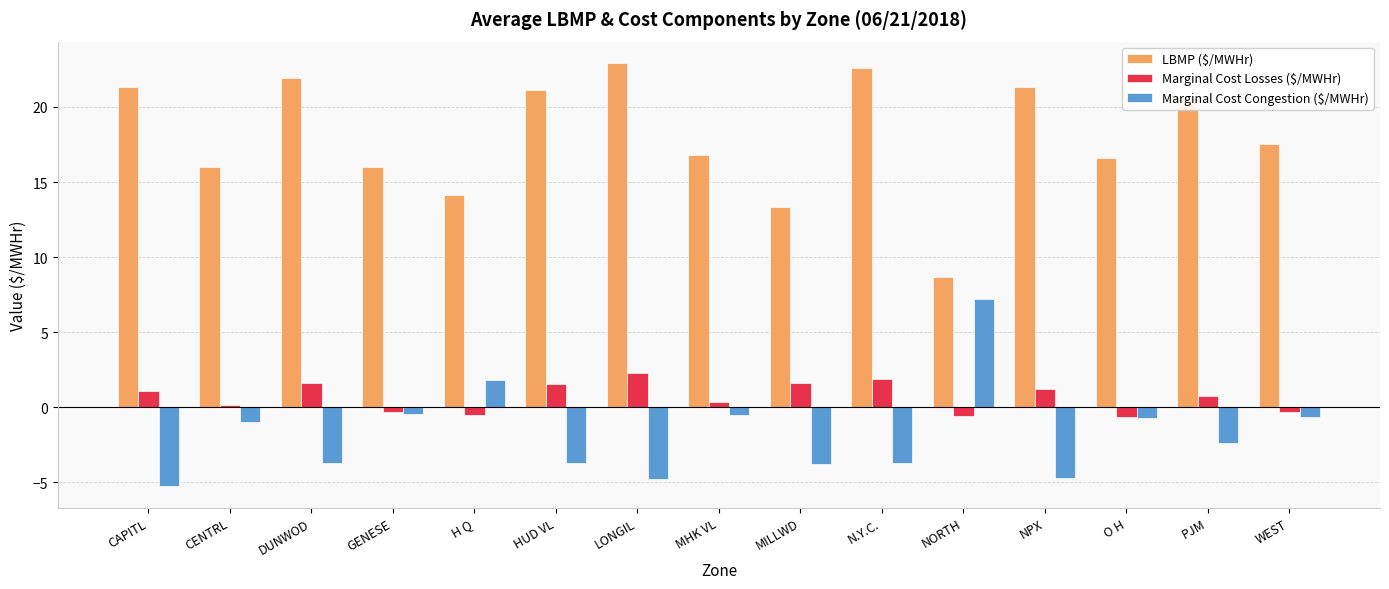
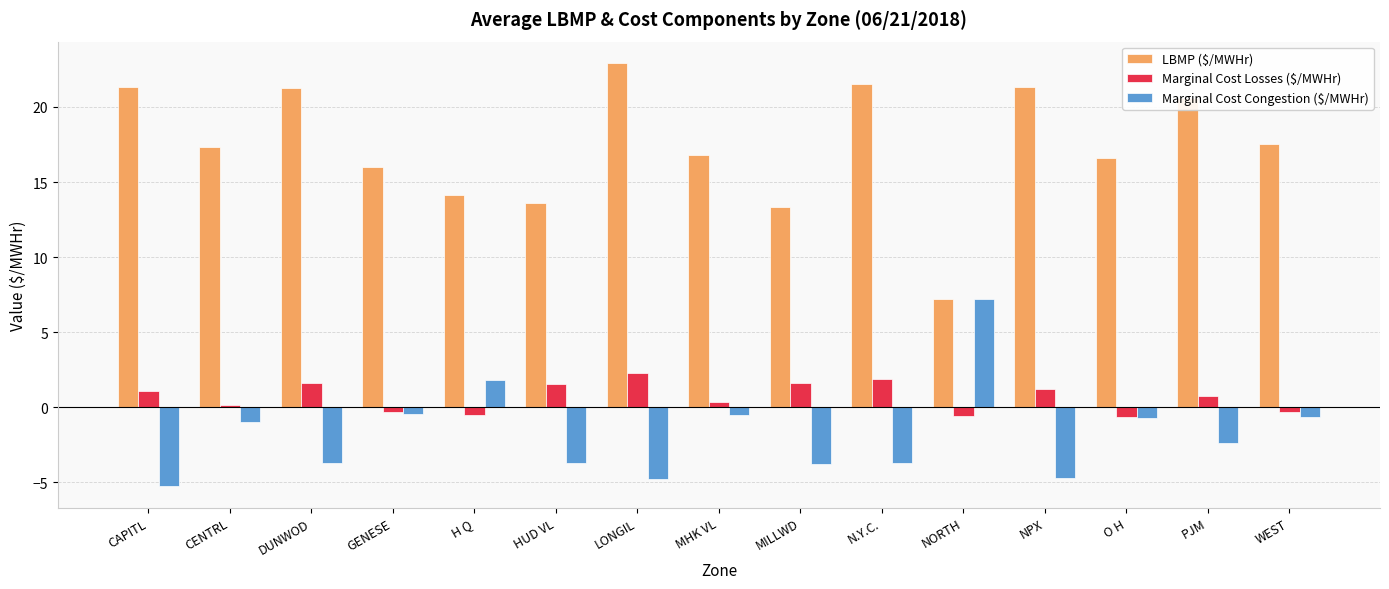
  {
    "LBMP ($/MWHr)": {
      "CAPITL": 21.3,
-     "CENTRL": 16.0,
-     "DUNWOD": 21.9,
+     "CENTRL": 17.3,
+     "DUNWOD": 21.3,
      "GENESE": 16.0,
      "H Q": 14.1,
-     "HUD VL": 21.1,
+     "HUD VL": 13.6,
      "LONGIL": 22.9,
      "MHK VL": 16.8,
      "MILLWD": 13.4,
-     "N.Y.C.": 22.6,
-     "NORTH": 8.7,
+     "N.Y.C.": 21.5,
+     "NORTH": 7.2,
      "NPX": 21.3,
      "O H": 16.6,
      "WEST": 17.6
    },
    "Marginal Cost Losses ($/MWHr)": {
      "CAPITL": 1.1,
      "DUNWOD": 1.6,
      "GENESE": -0.3,
      "H Q": -0.5,
      "HUD VL": 1.6,
      "LONGIL": 2.3,
      "MHK VL": 0.4,
      "MILLWD": 1.6,
      "N.Y.C.": 1.9,
      "NORTH": -0.6,
      "NPX": 1.2,
      "O H": -0.6,
      "PJM": 0.7,
      "WEST": -0.3
    },
    "Marginal Cost Congestion ($/MWHr)": {
      "CAPITL": -5.3,
      "CENTRL": -1.0,
      "DUNWOD": -3.7,
      "GENESE": -0.4,
      "H Q": 1.8,
      "HUD VL": -3.7,
      "LONGIL": -4.8,
      "MHK VL": -0.5,
      "MILLWD": -3.8,
      "N.Y.C.": -3.7,
      "NORTH": 7.2,
      "NPX": -4.7,
      "O H": -0.7,
      "PJM": -2.4,
      "WEST": -0.7
    }
  }
